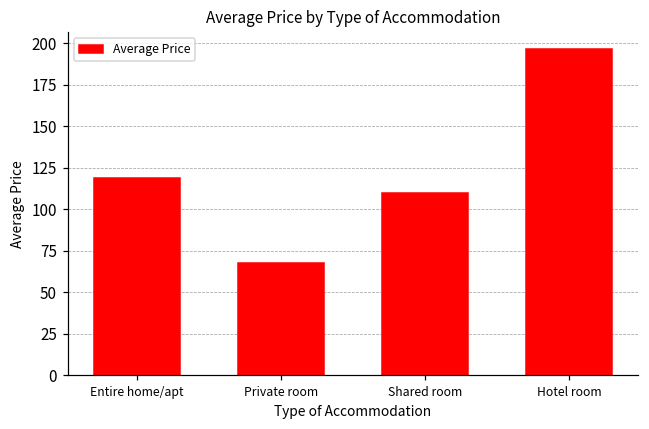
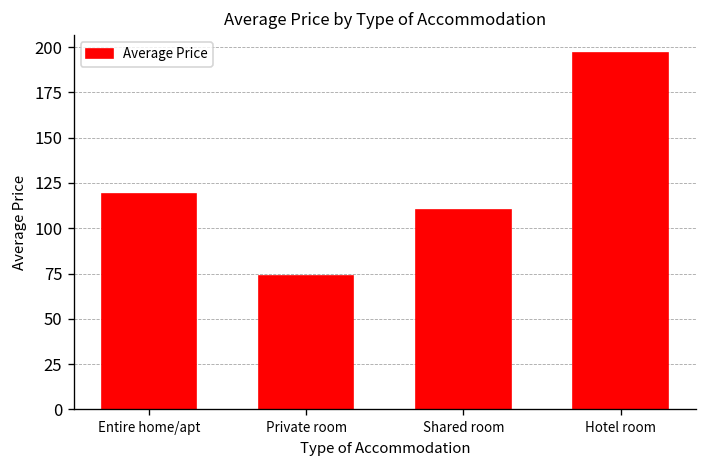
  {
    "Entire home/apt": 119,
-   "Private room": 68,
+   "Private room": 74,
    "Shared room": 110,
    "Hotel room": 197
  }
